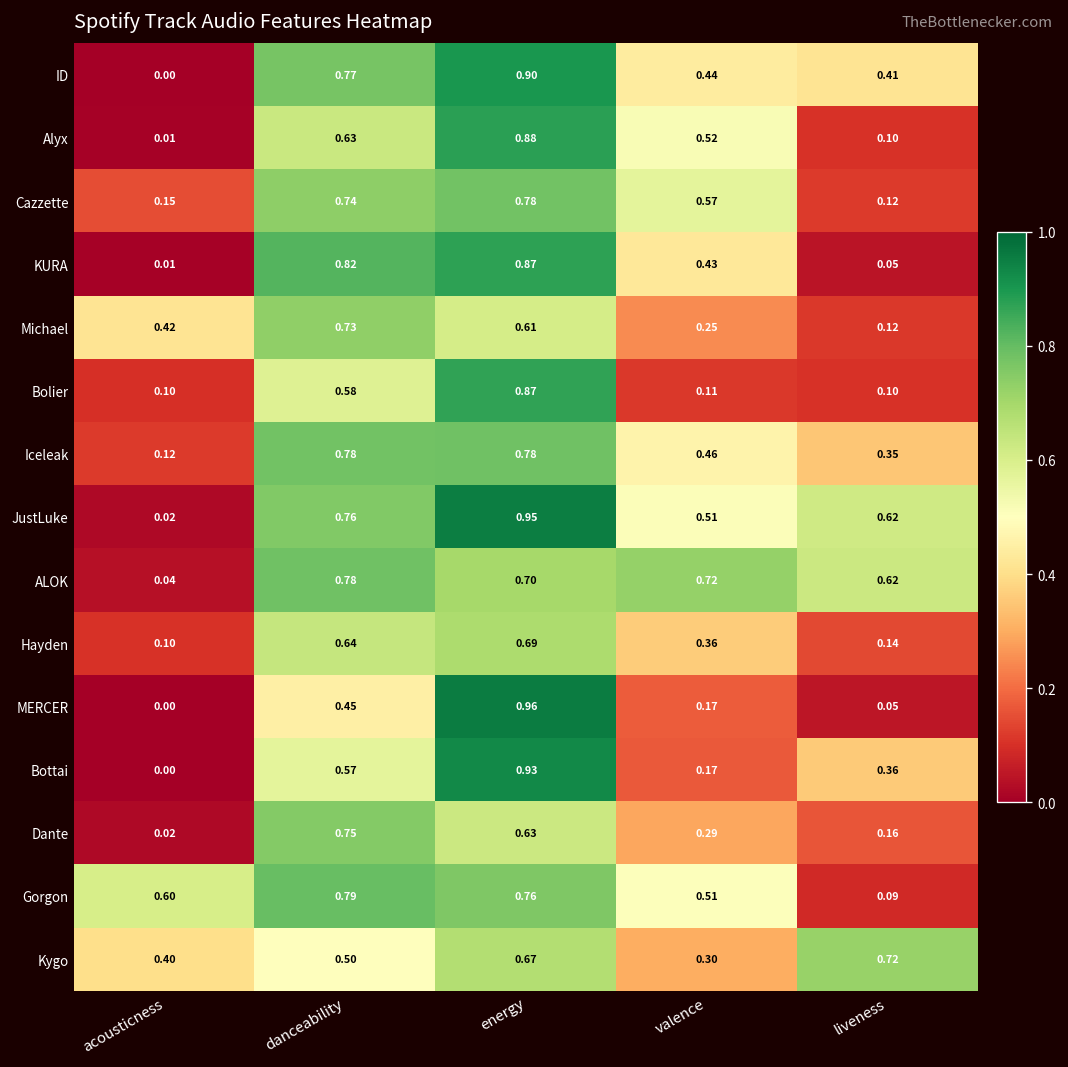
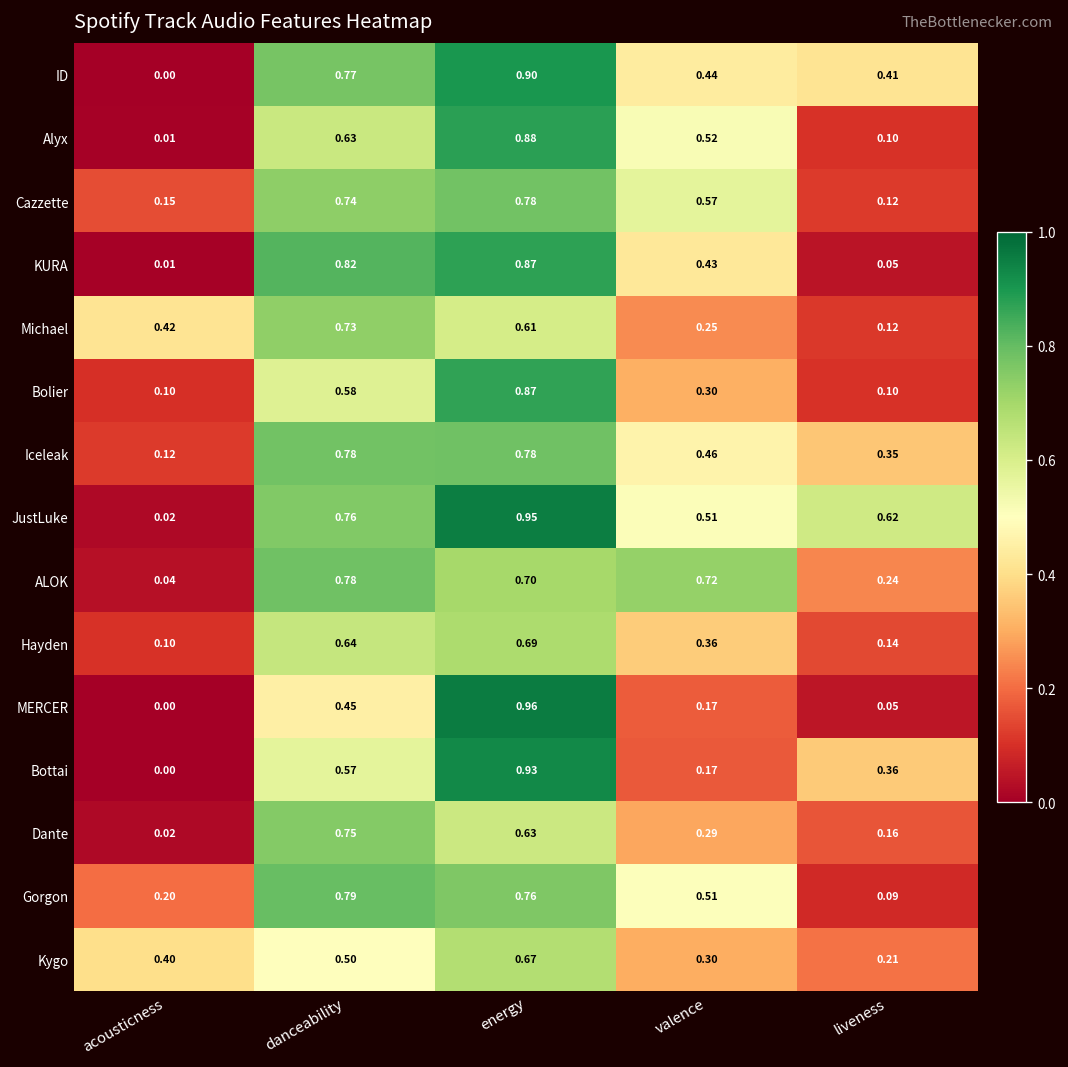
  {
    "ID": {
      "acousticness": 0.00,
      "danceability": 0.77,
      "energy": 0.90,
      "valence": 0.44,
      "liveness": 0.41
    },
    "Alyx": {
      "acousticness": 0.01,
      "danceability": 0.63,
      "energy": 0.88,
      "valence": 0.52,
      "liveness": 0.10
    },
    "Cazzette": {
      "acousticness": 0.15,
      "danceability": 0.74,
      "energy": 0.78,
      "valence": 0.57,
      "liveness": 0.12
    },
    "KURA": {
      "acousticness": 0.01,
      "danceability": 0.82,
      "energy": 0.87,
      "valence": 0.43,
      "liveness": 0.05
    },
    "Michael": {
      "acousticness": 0.42,
      "danceability": 0.73,
      "energy": 0.61,
      "valence": 0.25,
      "liveness": 0.12
    },
    "Bolier": {
      "acousticness": 0.10,
      "danceability": 0.58,
      "energy": 0.87,
-     "valence": 0.11,
+     "valence": 0.30,
      "liveness": 0.10
    },
    "Iceleak": {
      "acousticness": 0.12,
      "danceability": 0.78,
      "energy": 0.78,
      "valence": 0.46,
      "liveness": 0.35
    },
    "JustLuke": {
      "acousticness": 0.02,
      "danceability": 0.76,
      "energy": 0.95,
      "valence": 0.51,
      "liveness": 0.62
    },
    "ALOK": {
      "acousticness": 0.04,
      "danceability": 0.78,
      "energy": 0.70,
      "valence": 0.72,
-     "liveness": 0.62
+     "liveness": 0.24
    },
    "Hayden": {
      "acousticness": 0.10,
      "danceability": 0.64,
      "energy": 0.69,
      "valence": 0.36,
      "liveness": 0.14
    },
    "MERCER": {
      "acousticness": 0.00,
      "danceability": 0.45,
      "energy": 0.96,
      "valence": 0.17,
      "liveness": 0.05
    },
    "Bottai": {
      "acousticness": 0.00,
      "danceability": 0.57,
      "energy": 0.93,
      "valence": 0.17,
      "liveness": 0.36
    },
    "Dante": {
      "acousticness": 0.02,
      "danceability": 0.75,
      "energy": 0.63,
      "valence": 0.29,
      "liveness": 0.16
    },
    "Gorgon": {
-     "acousticness": 0.60,
+     "acousticness": 0.20,
      "danceability": 0.79,
      "energy": 0.76,
      "valence": 0.51,
      "liveness": 0.09
    },
    "Kygo": {
      "acousticness": 0.40,
      "danceability": 0.50,
      "energy": 0.67,
      "valence": 0.30,
-     "liveness": 0.72
+     "liveness": 0.21
    }
  }
